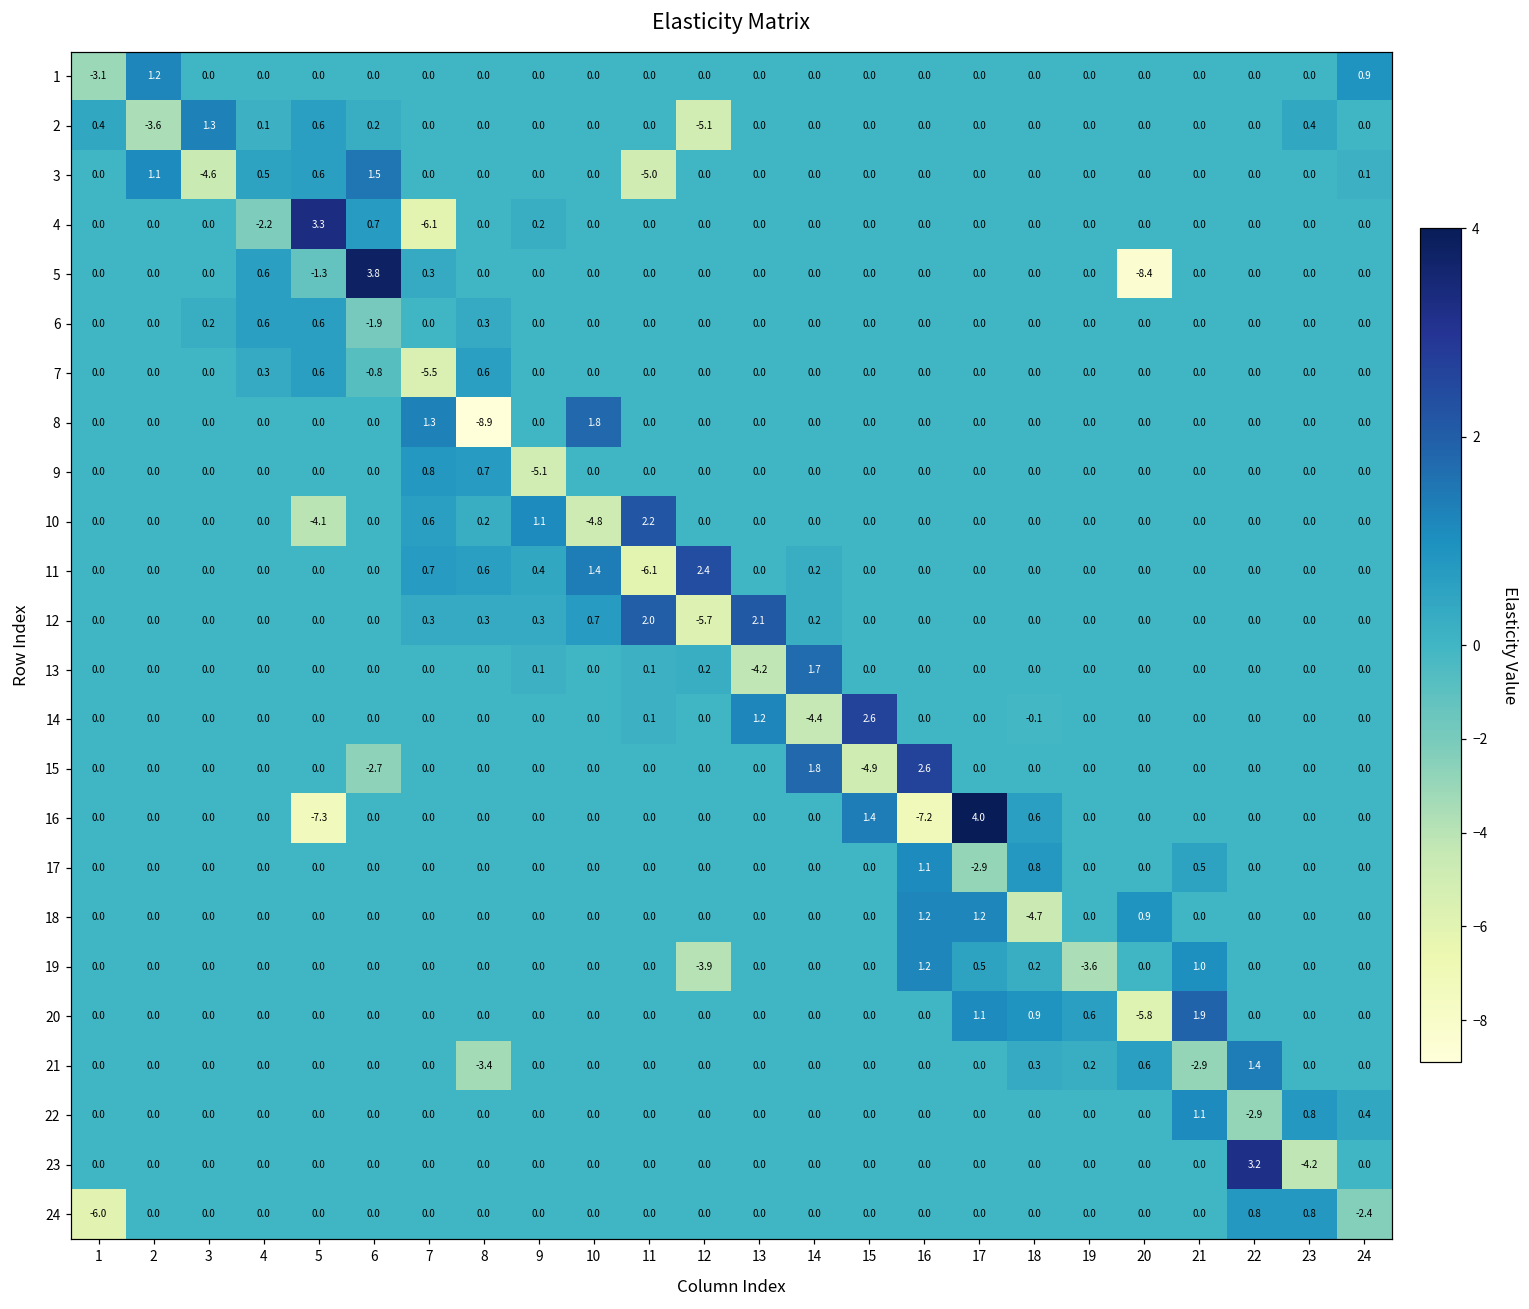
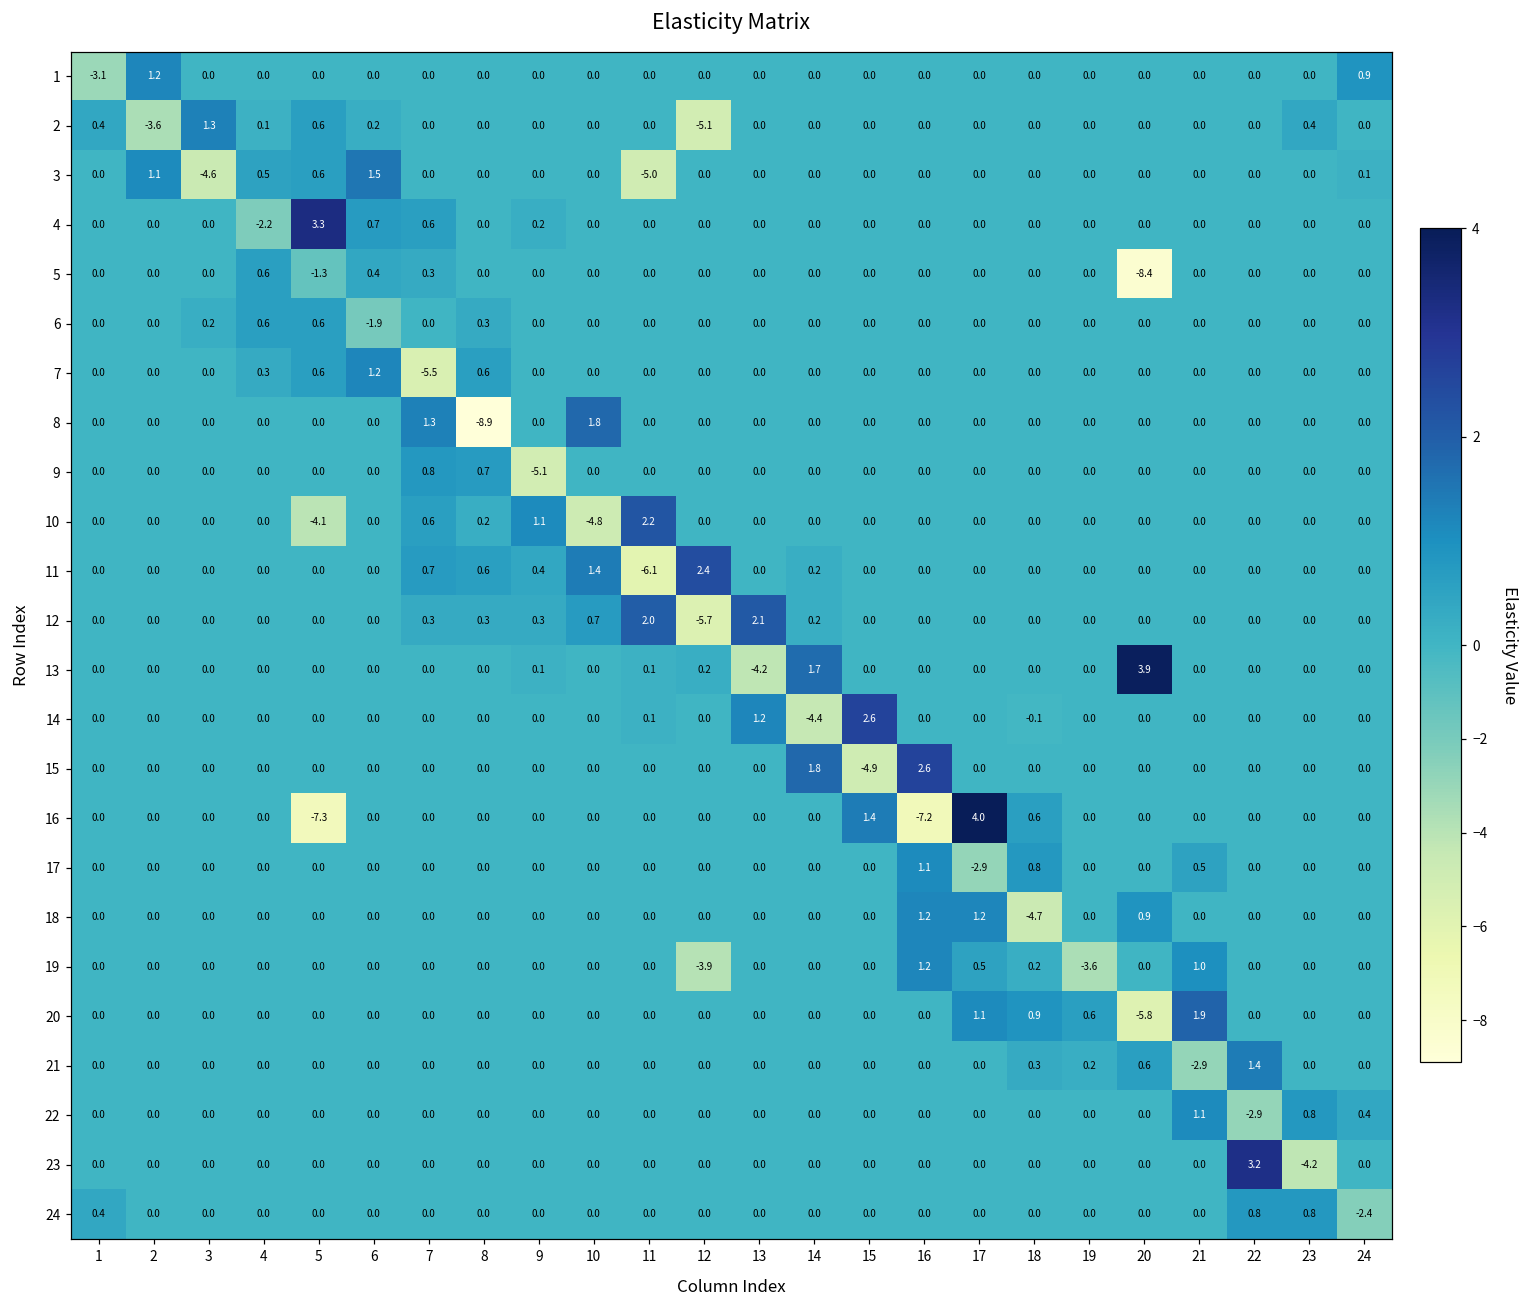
  {
    "4": {
      "1": 0.0,
      "2": 0.0,
      "3": 0.0,
      "4": -2.2,
      "5": 3.3,
      "6": 0.7,
-     "7": -6.1,
+     "7": 0.6,
      "8": 0.0,
      "9": 0.2,
      "10": 0.0,
      "11": 0.0,
      "12": 0.0,
      "13": 0.0,
      "14": 0.0,
      "15": 0.0,
      "16": 0.0,
      "17": 0.0,
      "18": 0.0,
      "19": 0.0,
      "20": 0.0,
      "21": 0.0,
      "22": 0.0,
      "23": 0.0,
      "24": 0.0
    },
    "5": {
      "1": 0.0,
      "2": 0.0,
      "3": 0.0,
      "4": 0.6,
      "5": -1.3,
-     "6": 3.8,
+     "6": 0.4,
      "7": 0.3,
      "8": 0.0,
      "9": 0.0,
      "10": 0.0,
      "11": 0.0,
      "12": 0.0,
      "13": 0.0,
      "14": 0.0,
      "15": 0.0,
      "16": 0.0,
      "17": 0.0,
      "18": 0.0,
      "19": 0.0,
      "20": -8.4,
      "21": 0.0,
      "22": 0.0,
      "23": 0.0,
      "24": 0.0
    },
    "7": {
      "1": 0.0,
      "2": 0.0,
      "3": 0.0,
      "4": 0.3,
      "5": 0.6,
-     "6": -0.8,
+     "6": 1.2,
      "7": -5.5,
      "8": 0.6,
      "9": 0.0,
      "10": 0.0,
      "11": 0.0,
      "12": 0.0,
      "13": 0.0,
      "14": 0.0,
      "15": 0.0,
      "16": 0.0,
      "17": 0.0,
      "18": 0.0,
      "19": 0.0,
      "20": 0.0,
      "21": 0.0,
      "22": 0.0,
      "23": 0.0,
      "24": 0.0
    },
    "13": {
      "1": 0.0,
      "2": 0.0,
      "3": 0.0,
      "4": 0.0,
      "5": 0.0,
      "6": 0.0,
      "7": 0.0,
      "8": 0.0,
      "9": 0.1,
      "10": 0.0,
      "11": 0.1,
      "12": 0.2,
      "13": -4.2,
      "14": 1.7,
      "15": 0.0,
      "16": 0.0,
      "17": 0.0,
      "18": 0.0,
      "19": 0.0,
-     "20": 0.0,
+     "20": 3.9,
      "21": 0.0,
      "22": 0.0,
      "23": 0.0,
      "24": 0.0
    },
    "15": {
      "1": 0.0,
      "2": 0.0,
      "3": 0.0,
      "4": 0.0,
      "5": 0.0,
-     "6": -2.7,
+     "6": 0.0,
      "7": 0.0,
      "8": 0.0,
      "9": 0.0,
      "10": 0.0,
      "11": 0.0,
      "12": 0.0,
      "13": 0.0,
      "14": 1.8,
      "15": -4.9,
      "16": 2.6,
      "17": 0.0,
      "18": 0.0,
      "19": 0.0,
      "20": 0.0,
      "21": 0.0,
      "22": 0.0,
      "23": 0.0,
      "24": 0.0
    },
    "21": {
      "1": 0.0,
      "2": 0.0,
      "3": 0.0,
      "4": 0.0,
      "5": 0.0,
      "6": 0.0,
      "7": 0.0,
-     "8": -3.4,
+     "8": 0.0,
      "9": 0.0,
      "10": 0.0,
      "11": 0.0,
      "12": 0.0,
      "13": 0.0,
      "14": 0.0,
      "15": 0.0,
      "16": 0.0,
      "17": 0.0,
      "18": 0.3,
      "19": 0.2,
      "20": 0.6,
      "21": -2.9,
      "22": 1.4,
      "23": 0.0,
      "24": 0.0
    },
    "24": {
-     "1": -6.0,
+     "1": 0.4,
      "2": 0.0,
      "3": 0.0,
      "4": 0.0,
      "5": 0.0,
      "6": 0.0,
      "7": 0.0,
      "8": 0.0,
      "9": 0.0,
      "10": 0.0,
      "11": 0.0,
      "12": 0.0,
      "13": 0.0,
      "14": 0.0,
      "15": 0.0,
      "16": 0.0,
      "17": 0.0,
      "18": 0.0,
      "19": 0.0,
      "20": 0.0,
      "21": 0.0,
      "22": 0.8,
      "23": 0.8,
      "24": -2.4
    }
  }
